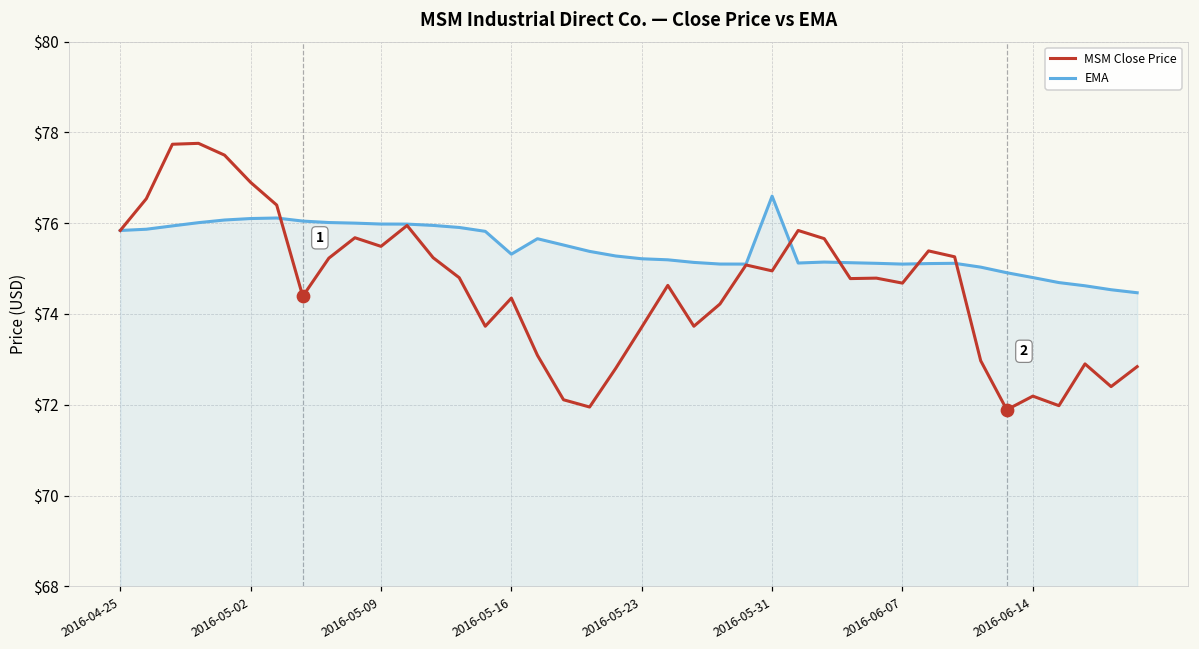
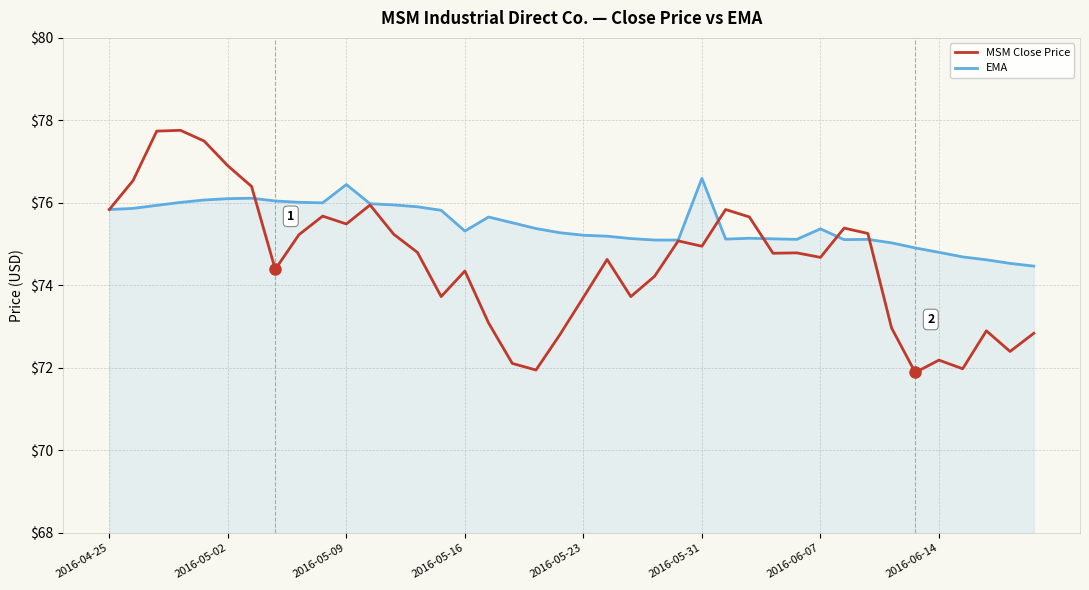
  {
    "EMA": {
      "2016-05-02": "$76.1",
-     "2016-05-09": "$76.0",
+     "2016-05-09": "$76.4",
      "2016-05-16": "$75.3",
      "2016-05-23": "$75.2",
      "2016-05-31": "$76.6",
-     "2016-06-07": "$75.1",
+     "2016-06-07": "$75.4",
      "2016-06-14": "$74.8"
    }
  }
